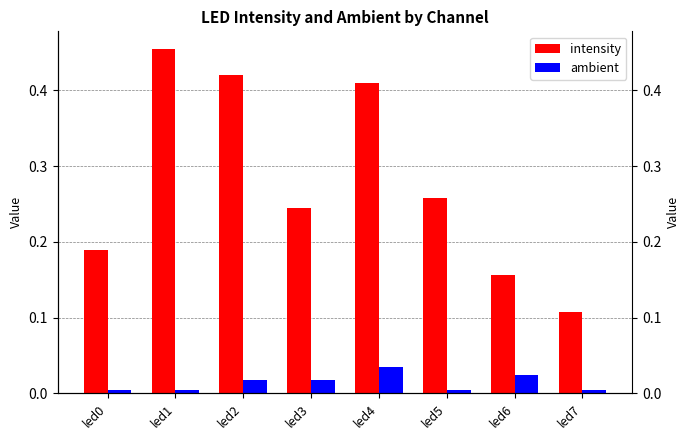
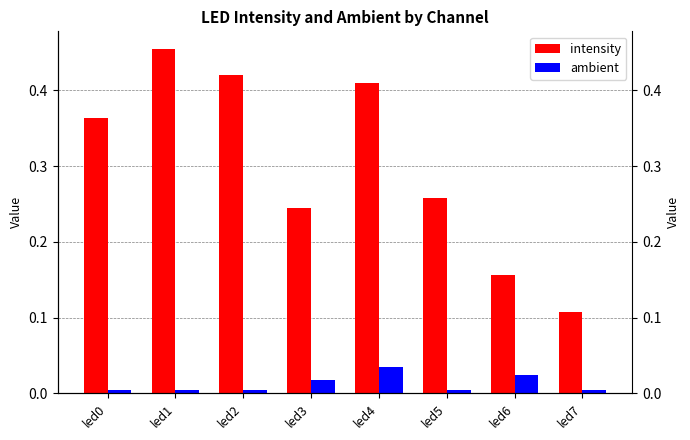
  {
    "intensity": {
-     "led0": 0.19,
+     "led0": 0.36,
      "led1": 0.46,
      "led2": 0.42,
      "led3": 0.24,
      "led4": 0.41,
      "led5": 0.26,
      "led6": 0.16,
      "led7": 0.11
    },
    "ambient": {
      "led0": 0.00,
      "led1": 0.00,
-     "led2": 0.02,
+     "led2": 0.00,
      "led3": 0.02,
      "led4": 0.04,
      "led5": 0.00,
      "led6": 0.02,
      "led7": 0.00
    }
  }
